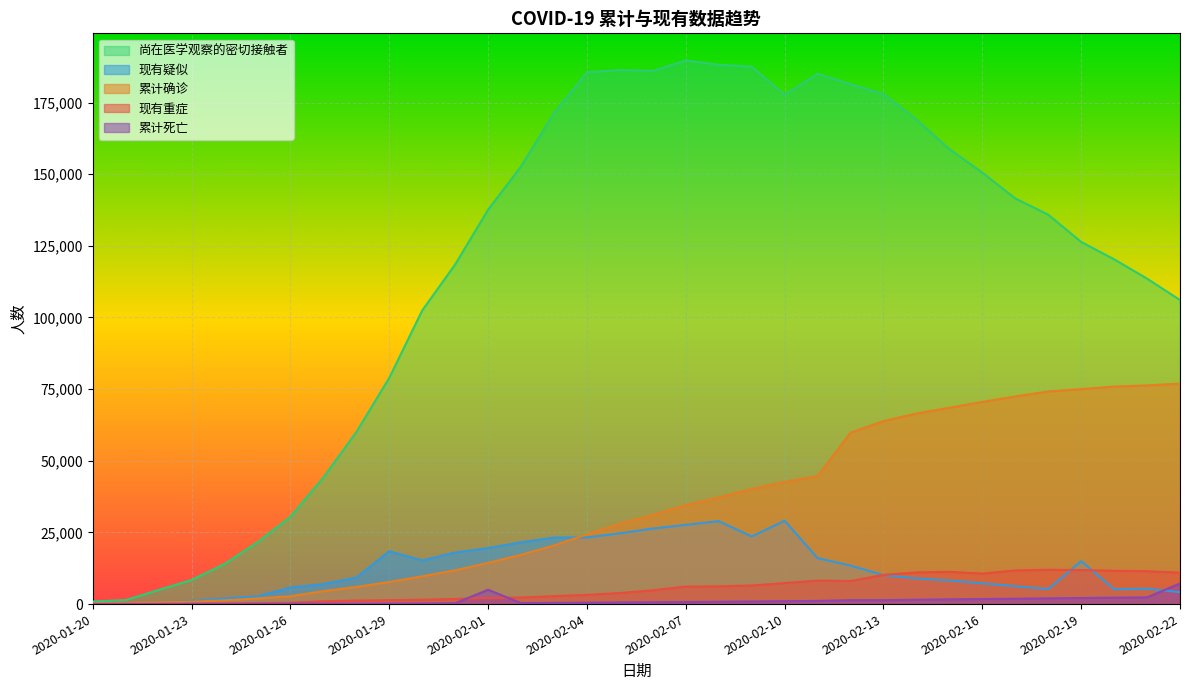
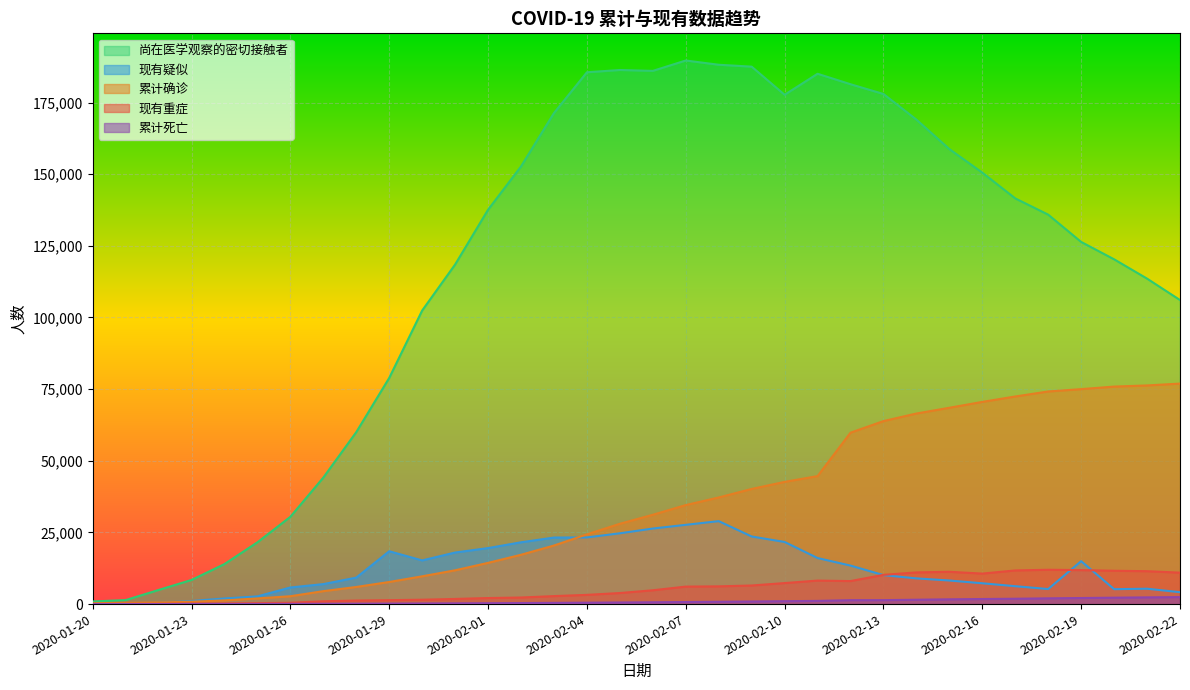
  {
    "尚在医学观察的密切接触者": {
      "2020-01-23": "8,000",
      "2020-01-26": "30,000",
      "2020-01-29": "79,000",
      "2020-02-01": "138,000",
      "2020-02-04": "186,000",
      "2020-02-07": "190,000",
      "2020-02-10": "178,000",
      "2020-02-13": "178,000",
      "2020-02-16": "151,000",
      "2020-02-19": "126,000",
      "2020-02-22": "106,000"
    },
    "现有疑似": {
      "2020-01-26": "6,000",
      "2020-01-29": "18,000",
      "2020-02-01": "20,000",
      "2020-02-04": "23,000",
      "2020-02-07": "28,000",
-     "2020-02-10": "29,000",
+     "2020-02-10": "22,000",
      "2020-02-16": "7,000",
      "2020-02-19": "15,000",
      "2020-02-22": "4,000"
    },
    "累计死亡": {
      "2020-01-29": "0",
-     "2020-02-01": "5,000",
+     "2020-02-01": "0",
      "2020-02-04": "0",
      "2020-02-07": "1,000",
      "2020-02-10": "1,000",
      "2020-02-13": "1,000",
      "2020-02-16": "2,000",
      "2020-02-19": "2,000",
-     "2020-02-22": "7,000"
+     "2020-02-22": "2,000"
    }
  }
